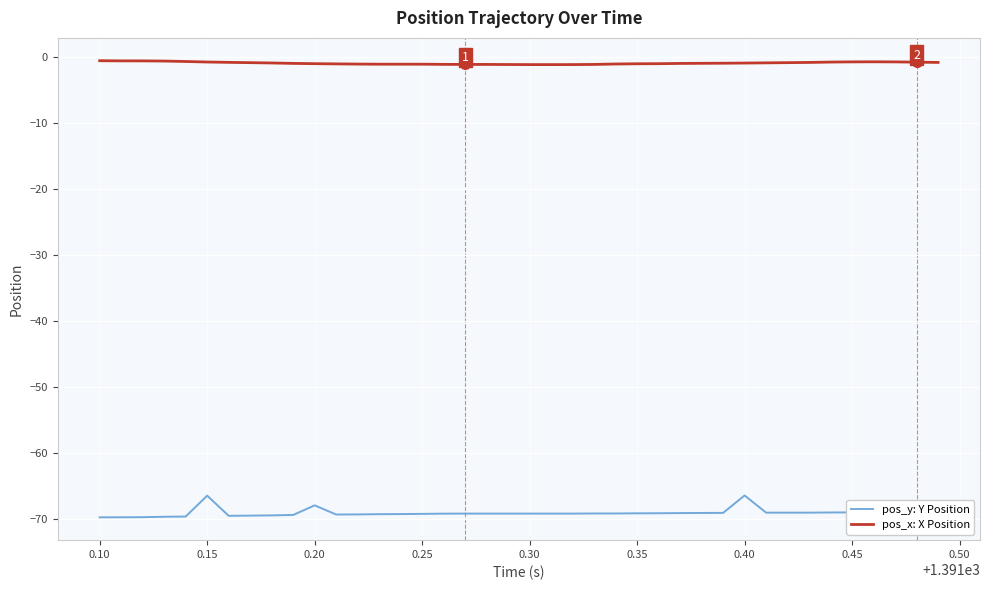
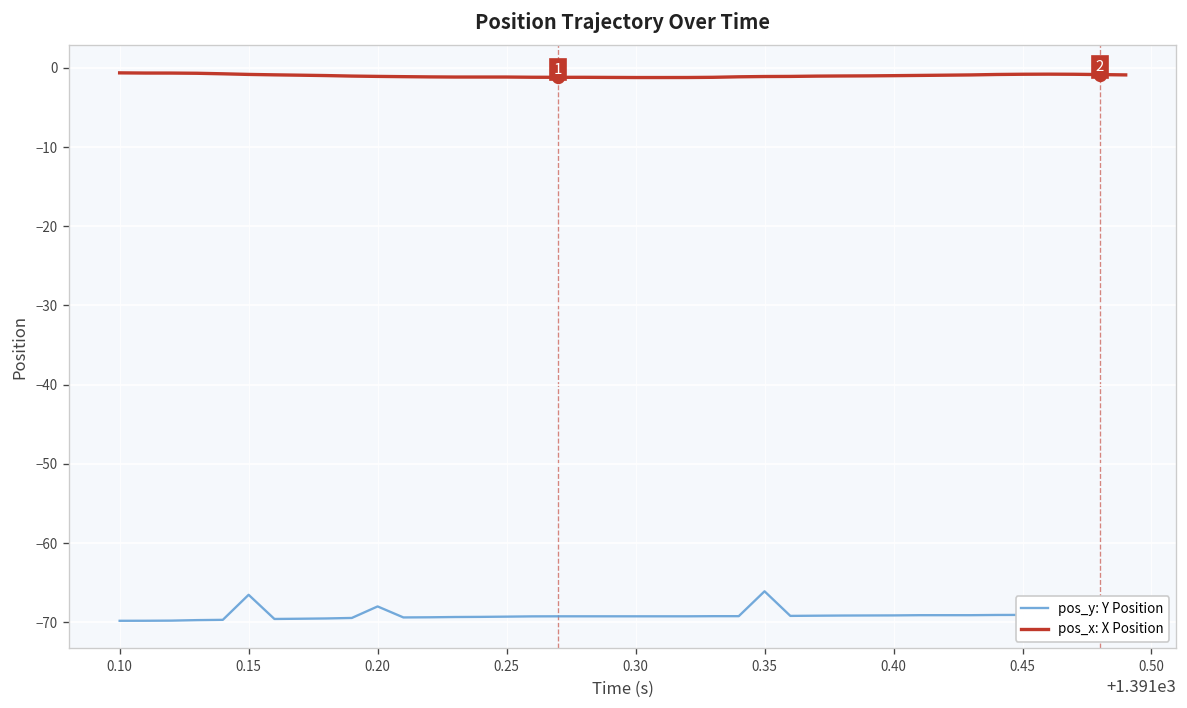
  {
    "pos_y: Y Position": {
      "0.10": -70,
      "0.15": -67,
      "0.20": -68,
      "0.25": -69,
      "0.30": -69,
-     "0.35": -69,
-     "0.40": -66
+     "0.35": -66,
+     "0.40": -69
    }
  }
